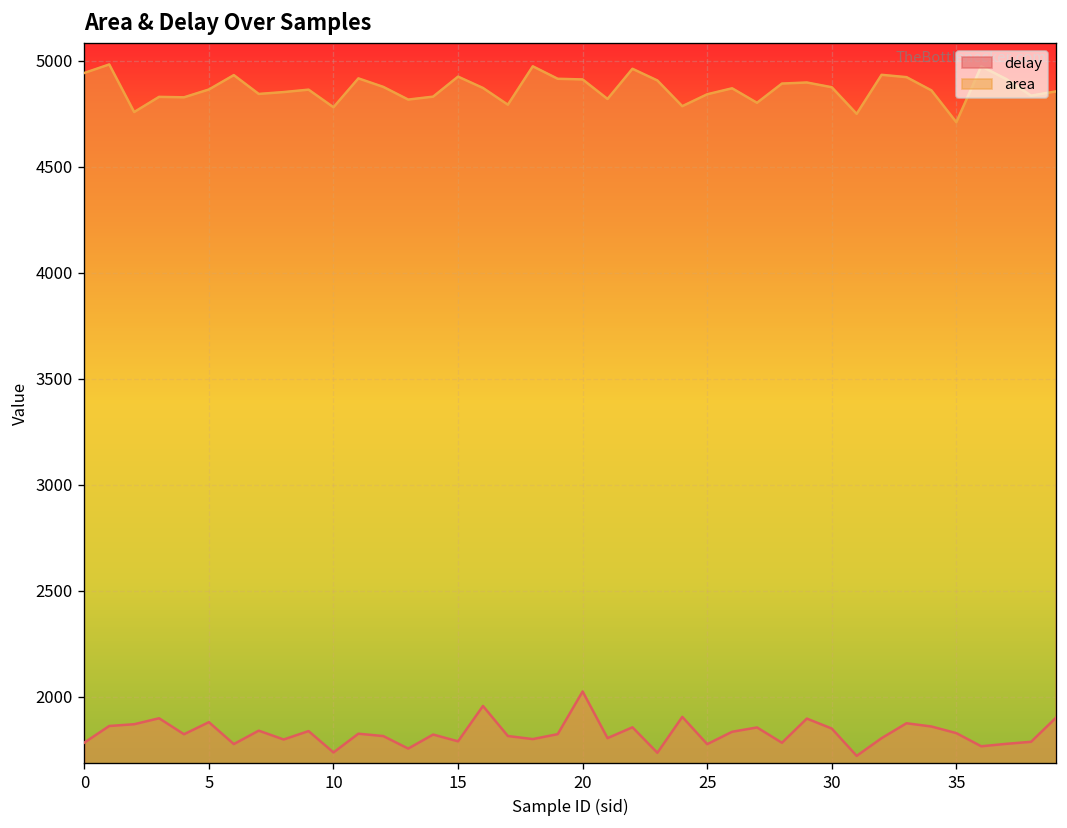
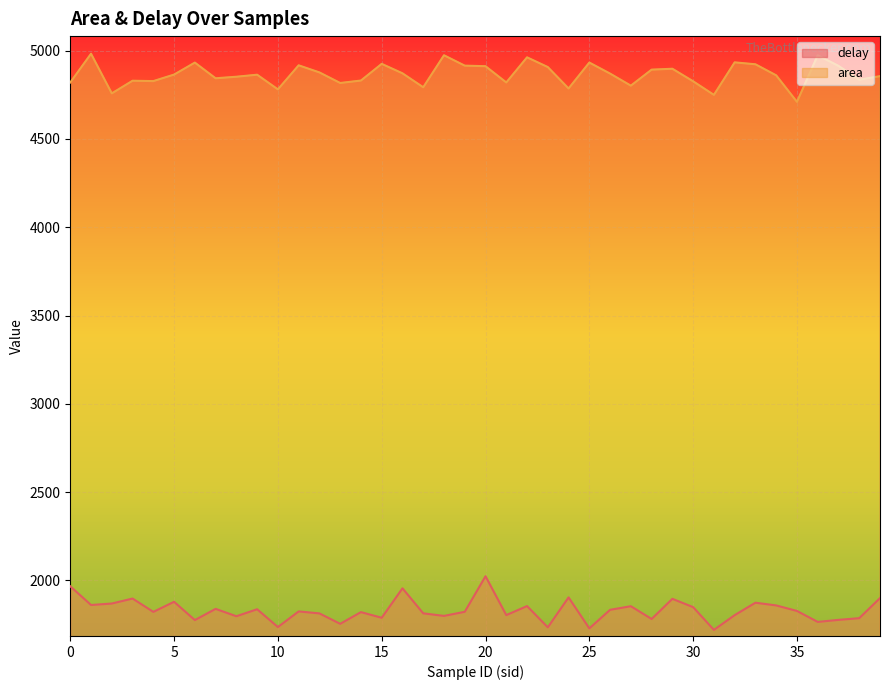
  {
    "delay": {
-     "0": 1780,
+     "0": 1970,
      "5": 1880,
      "10": 1740,
      "15": 1790,
      "20": 2020,
-     "25": 1780,
+     "25": 1730,
      "30": 1850,
      "35": 1830
    },
    "area": {
-     "0": 4940,
+     "0": 4820,
      "5": 4860,
      "10": 4780,
      "15": 4920,
      "20": 4910,
-     "25": 4840,
-     "30": 4870,
+     "25": 4930,
+     "30": 4830,
      "35": 4710
    }
  }
